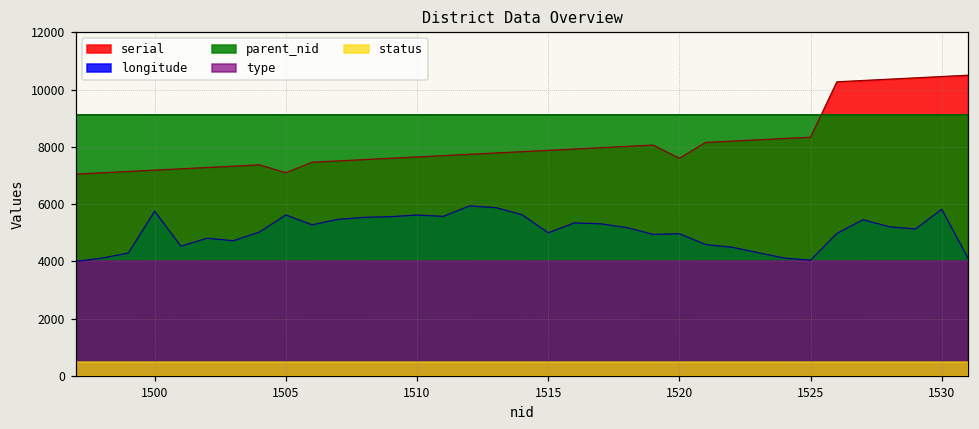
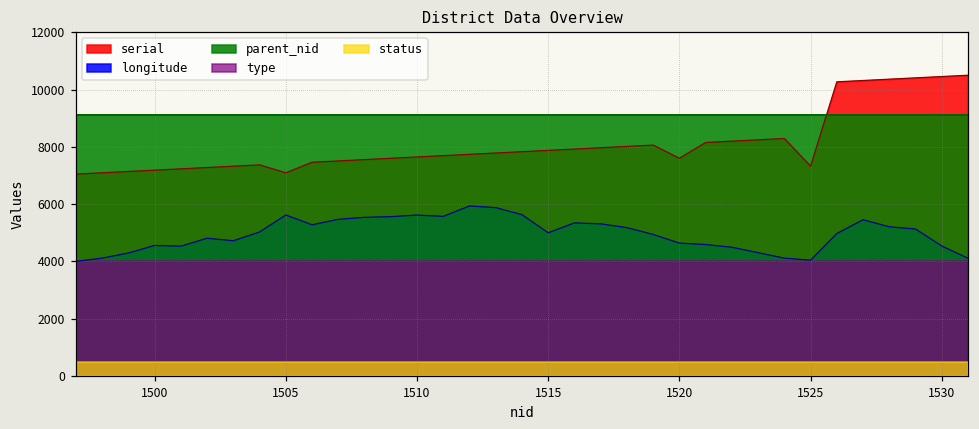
  {
    "serial": {
      "1500": 7200,
      "1505": 7100,
      "1510": 7600,
      "1515": 7900,
      "1520": 7600,
-     "1525": 8300,
+     "1525": 7300,
      "1530": 10500
    },
    "longitude": {
-     "1500": 5700,
+     "1500": 4600,
      "1505": 5600,
      "1510": 5600,
      "1515": 5000,
-     "1520": 5000,
-     "1530": 5800
+     "1520": 4600,
+     "1530": 4500
    },
    "parent_nid": {
      "1500": 9100,
      "1505": 9100,
      "1510": 9100,
      "1515": 9100,
      "1520": 9100,
      "1525": 9100,
      "1530": 9100
    },
    "type": {
      "1500": 4000,
      "1505": 4000,
      "1510": 4000,
      "1515": 4000,
      "1520": 4000,
      "1530": 4000
    },
    "status": {
      "1500": 500,
      "1505": 500,
      "1510": 500,
      "1515": 500,
      "1520": 500,
      "1525": 500,
      "1530": 500
    }
  }
